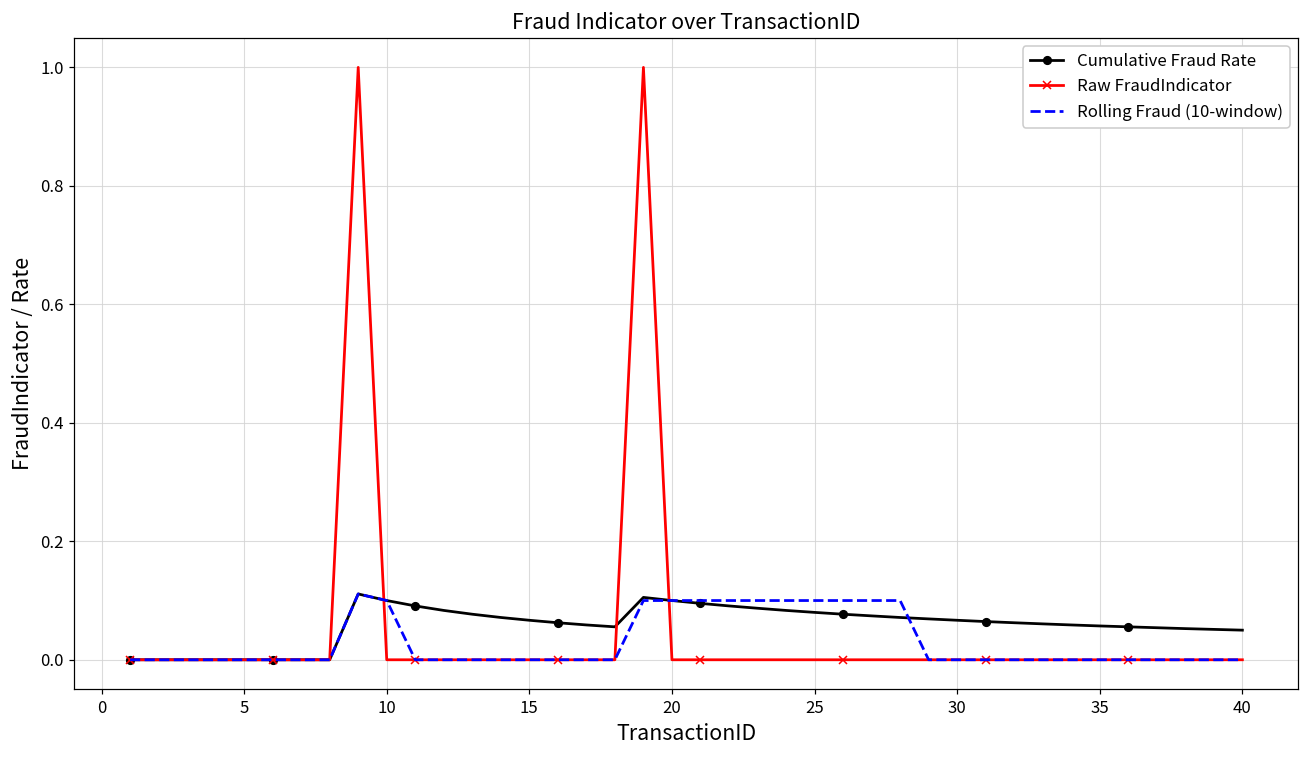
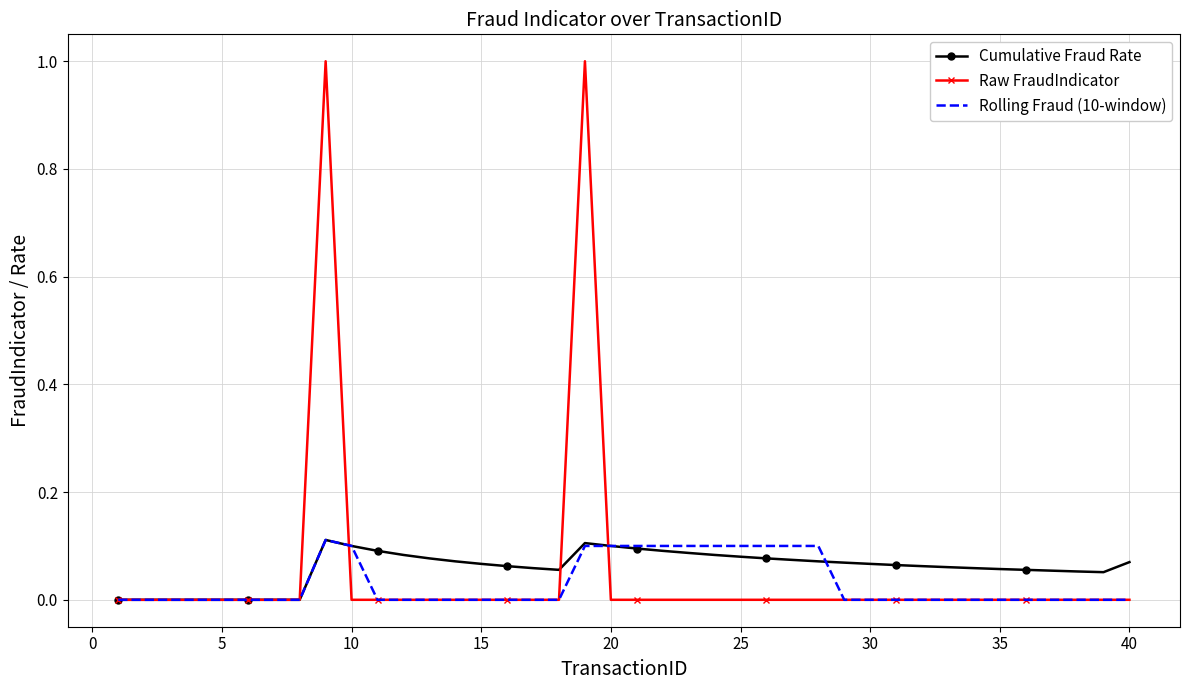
  {
    "Cumulative Fraud Rate": {
      "15": 0.07,
      "25": 0.08,
      "30": 0.07,
      "35": 0.06,
-     "40": 0.05
+     "40": 0.07
    },
    "Raw FraudIndicator": {
      "10": 0.00,
      "20": 0.00,
      "25": 0.00
    },
    "Rolling Fraud (10-window)": {
      "25": 0.10
    }
  }
